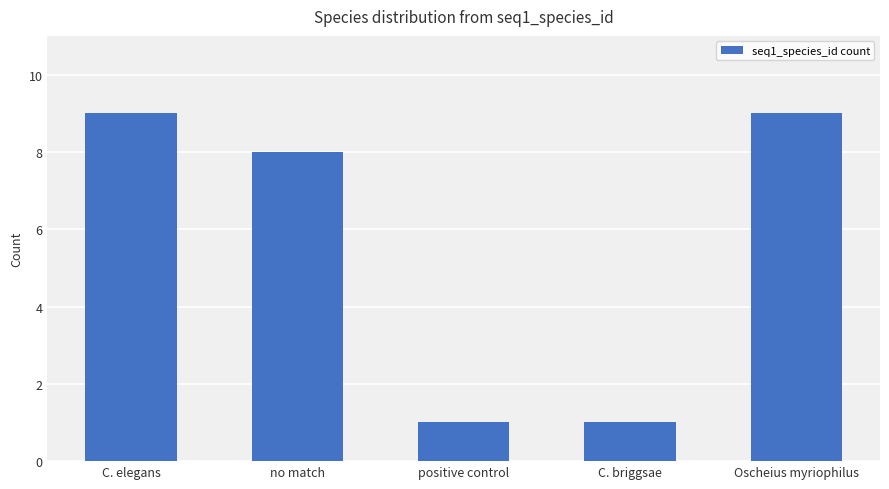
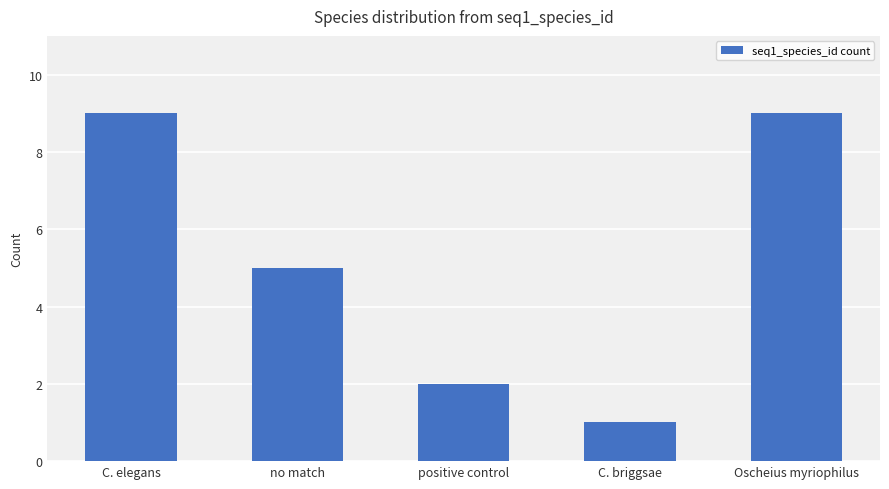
  {
    "C. elegans": 9,
-   "no match": 8,
-   "positive control": 1,
+   "no match": 5,
+   "positive control": 2,
    "C. briggsae": 1,
    "Oscheius myriophilus": 9
  }
